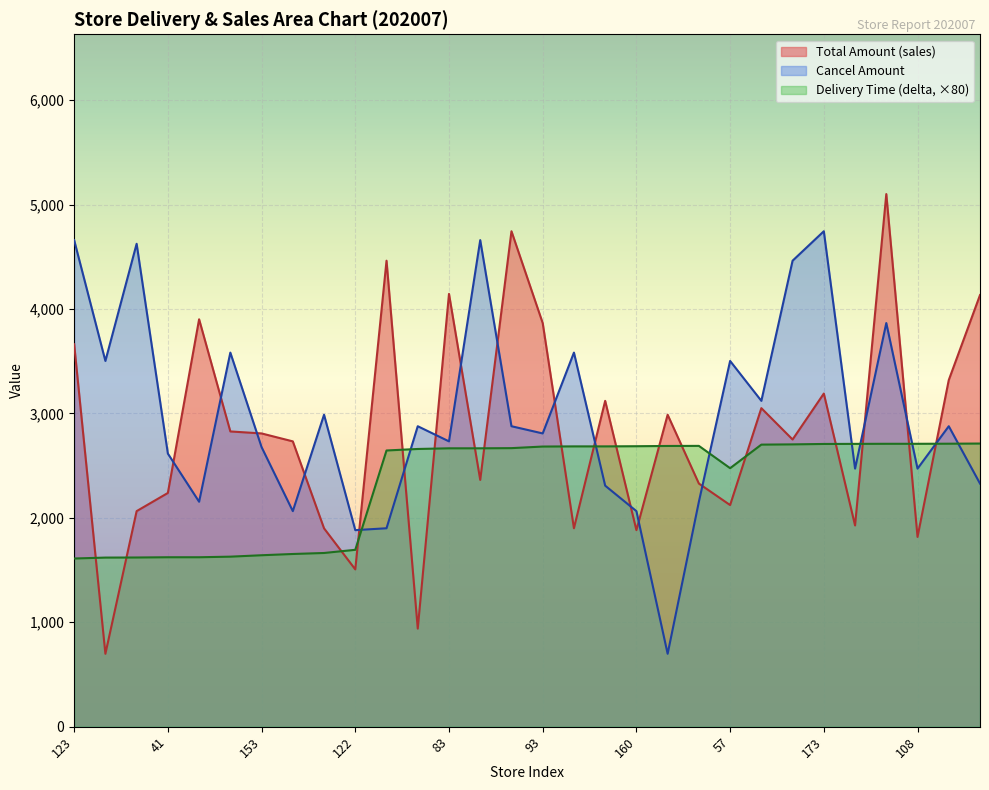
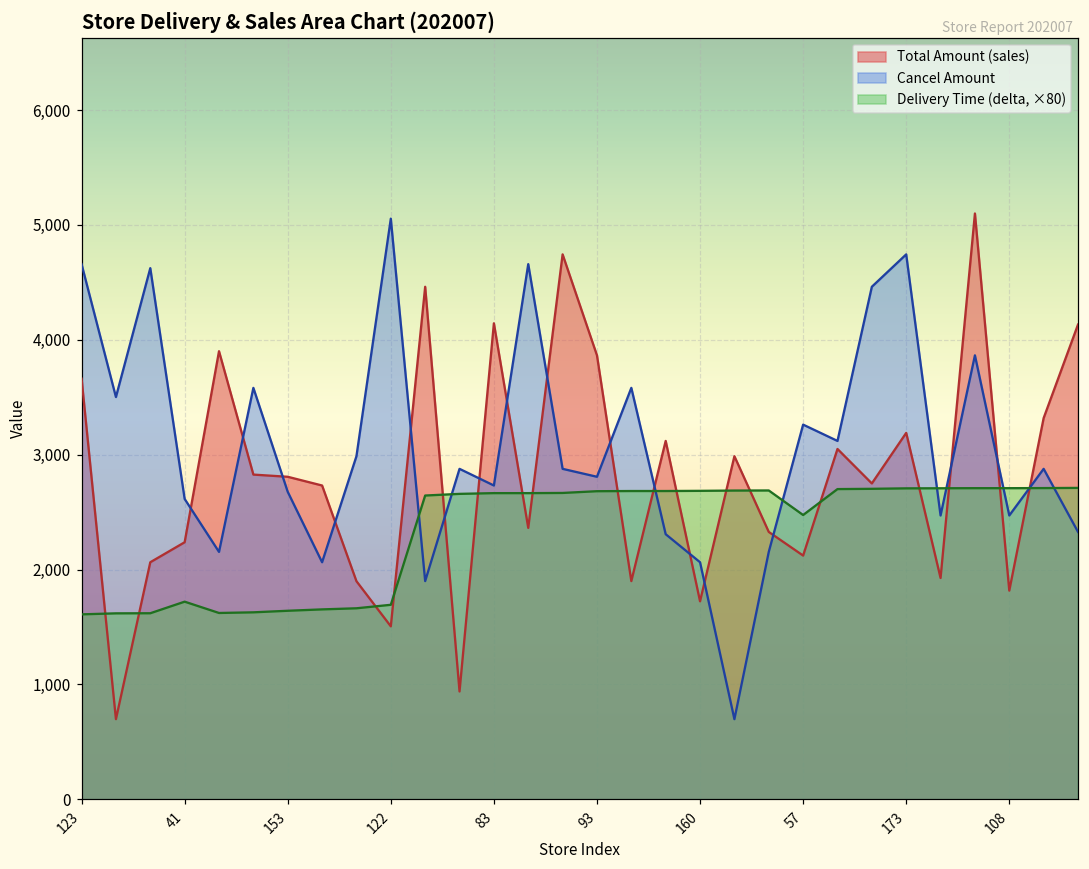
  {
    "Total Amount (sales)": {
      "123": "3,660",
      "41": "2,240",
      "153": "2,810",
      "122": "1,510",
      "83": "4,140",
      "93": "3,870",
-     "160": "1,880",
+     "160": "1,720",
      "57": "2,120",
      "173": "3,190",
      "108": "1,820"
    },
    "Cancel Amount": {
      "123": "4,660",
      "41": "2,620",
      "153": "2,680",
-     "122": "1,880",
+     "122": "5,060",
      "83": "2,730",
      "93": "2,810",
      "160": "2,060",
-     "57": "3,500",
+     "57": "3,260",
      "173": "4,740",
      "108": "2,470"
    },
    "Delivery Time (delta, ×80)": {
      "123": "1,610",
-     "41": "1,620",
+     "41": "1,720",
      "153": "1,640",
      "122": "1,690",
      "83": "2,670",
      "93": "2,680",
      "160": "2,690",
      "57": "2,480",
      "173": "2,710",
      "108": "2,710"
    }
  }
